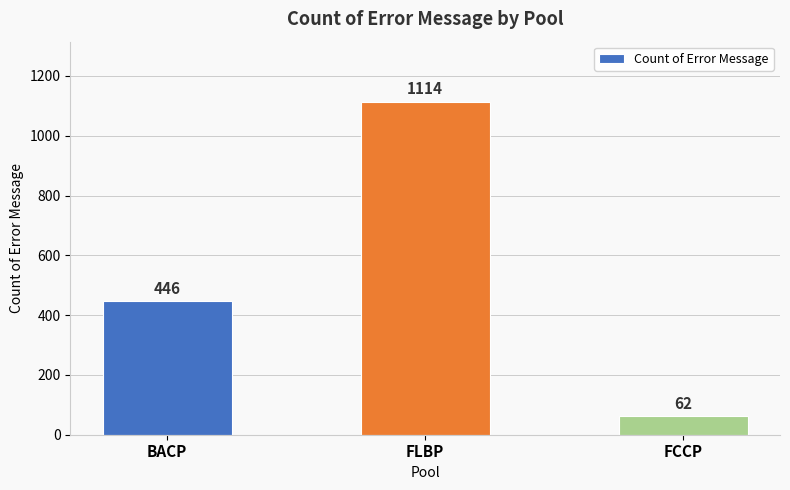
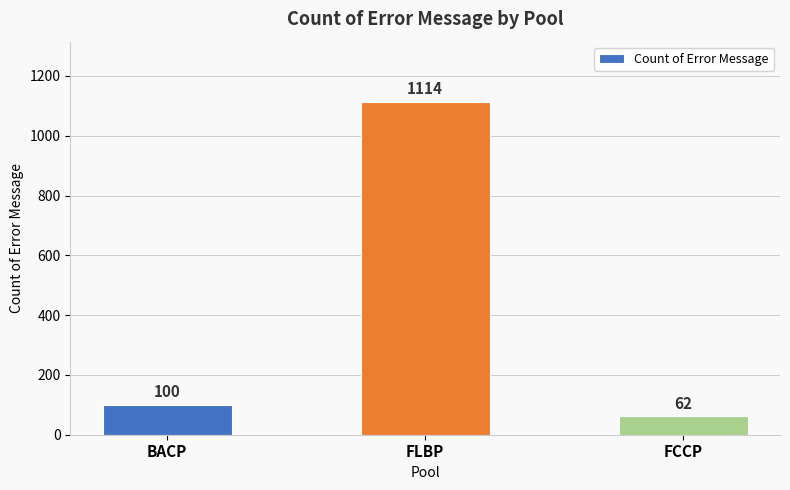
  {
-   "BACP": 446,
+   "BACP": 100,
    "FLBP": 1114,
    "FCCP": 62
  }
